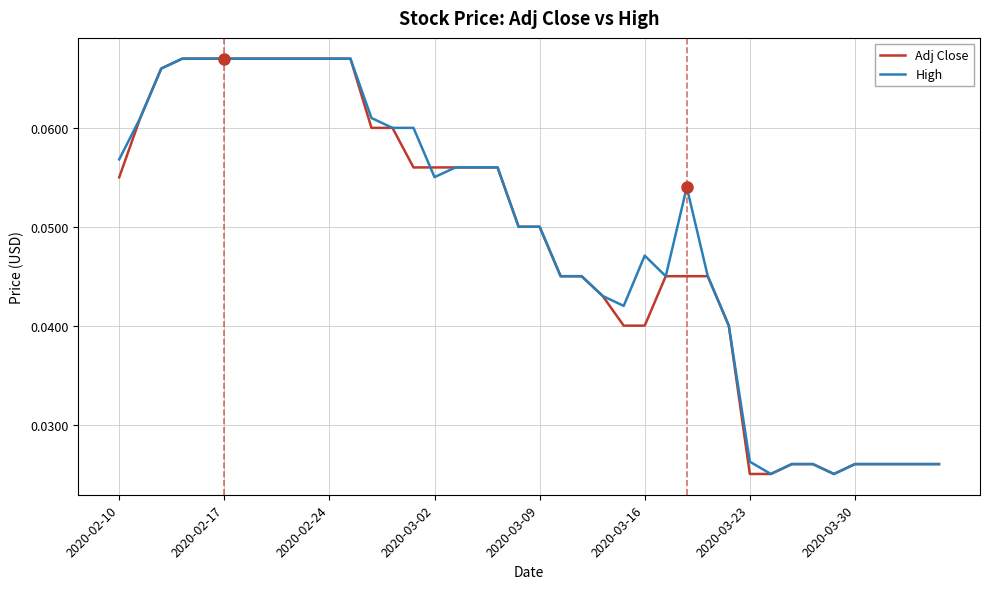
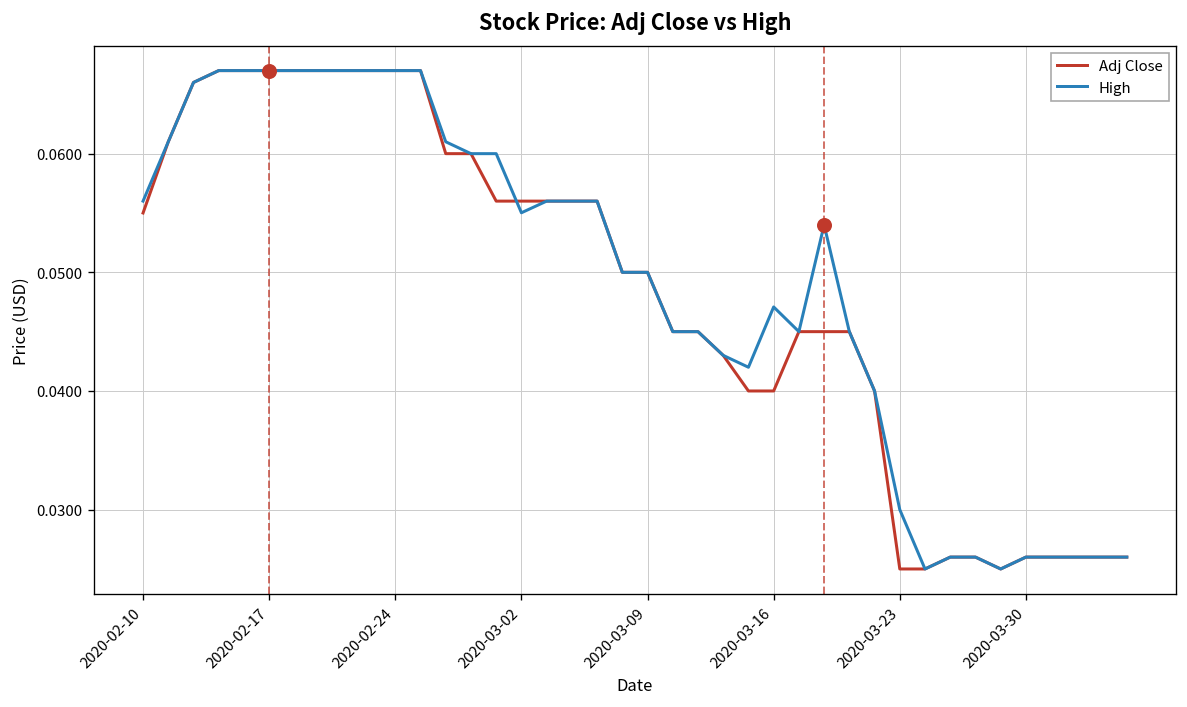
  {
    "High": {
-     "2020-02-10": 0.057,
+     "2020-02-10": 0.056,
      "2020-03-02": 0.055,
      "2020-03-16": 0.047,
-     "2020-03-23": 0.026
+     "2020-03-23": 0.030
    }
  }
